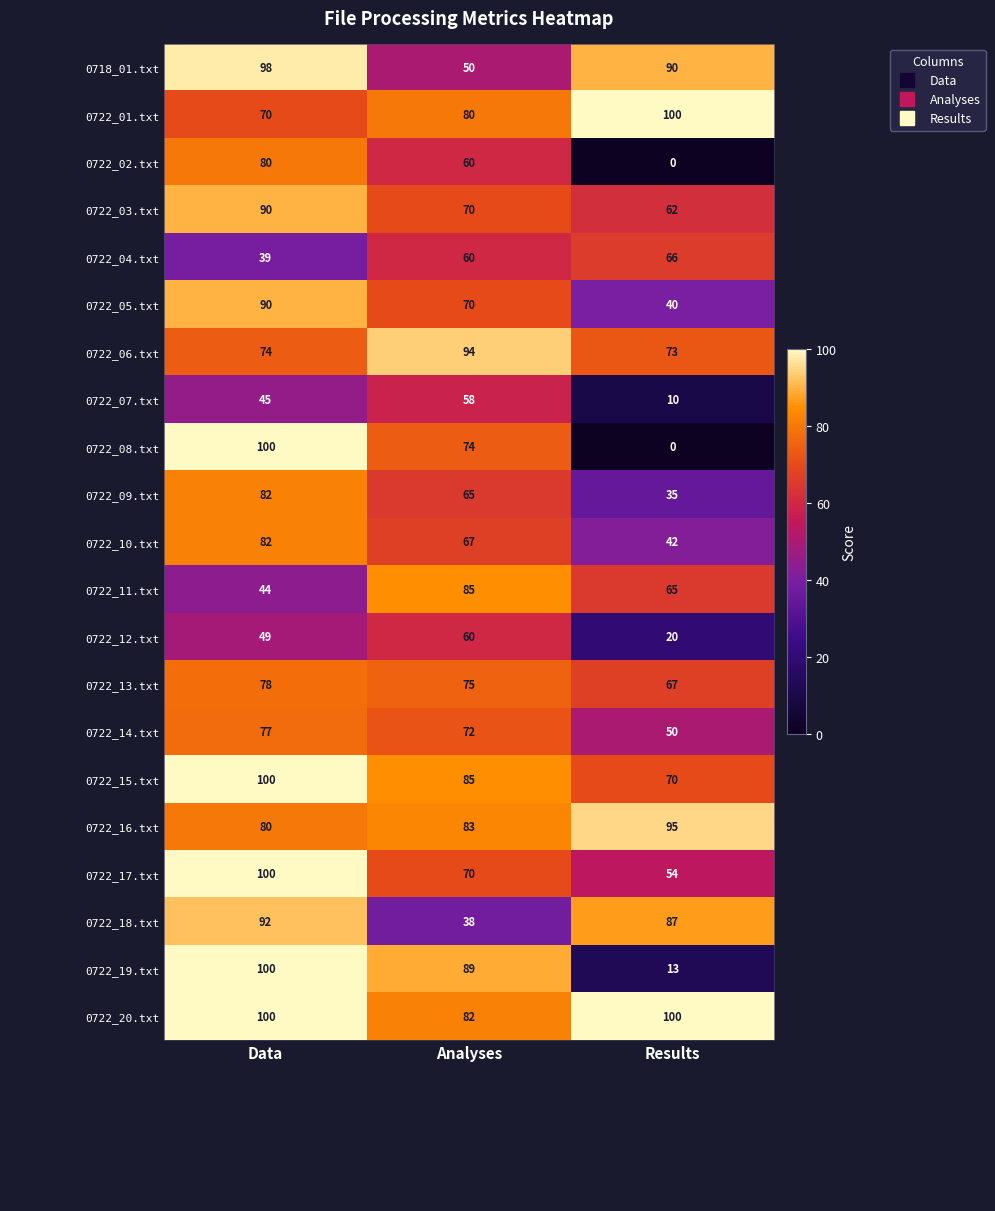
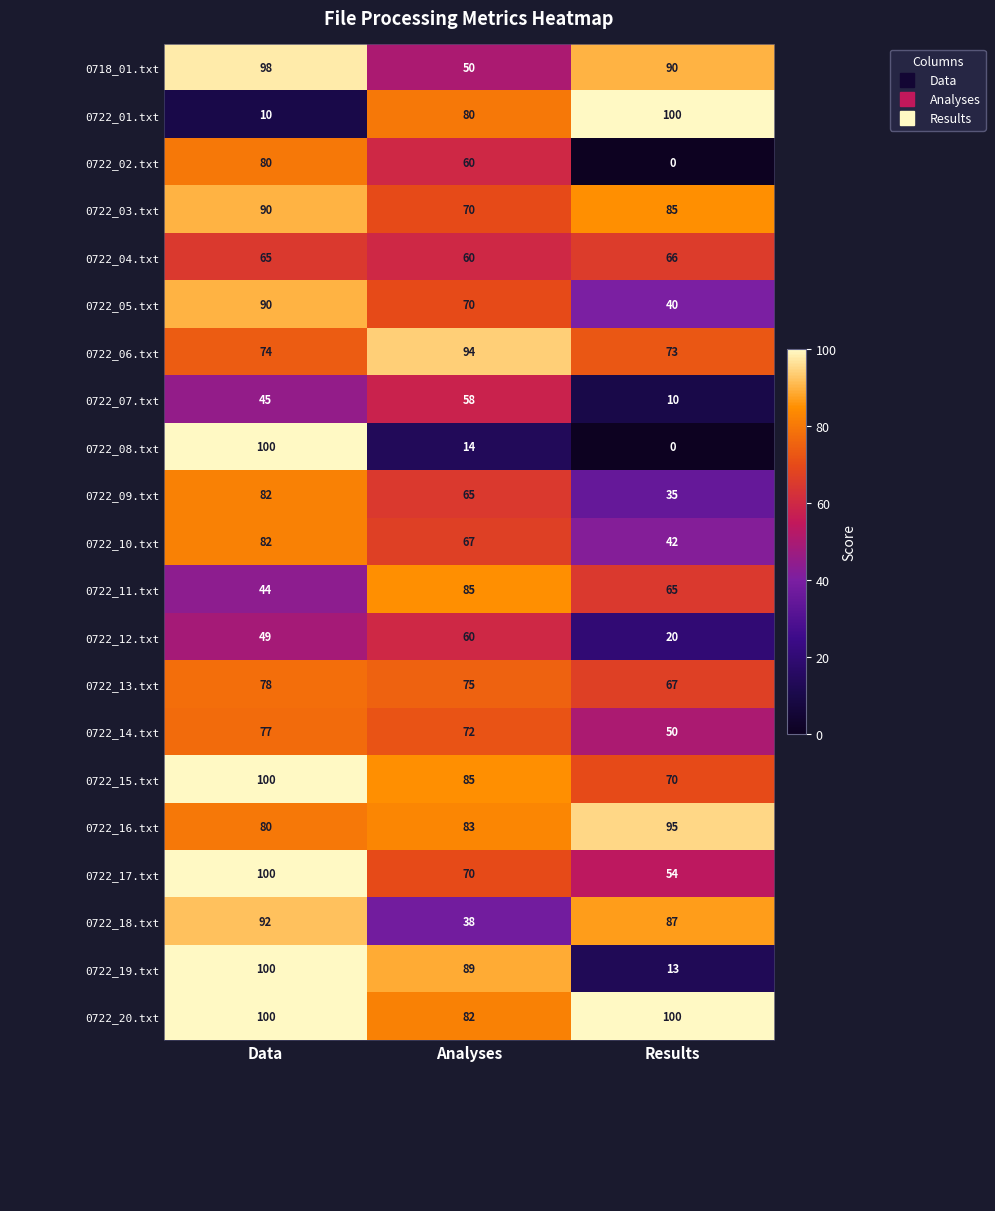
  {
    "0718_01.txt": {
      "Data": 98,
      "Analyses": 50,
      "Results": 90
    },
    "0722_01.txt": {
-     "Data": 70,
+     "Data": 10,
      "Analyses": 80,
      "Results": 100
    },
    "0722_02.txt": {
      "Data": 80,
      "Analyses": 60,
      "Results": 0
    },
    "0722_03.txt": {
      "Data": 90,
      "Analyses": 70,
-     "Results": 62
+     "Results": 85
    },
    "0722_04.txt": {
-     "Data": 39,
+     "Data": 65,
      "Analyses": 60,
      "Results": 66
    },
    "0722_05.txt": {
      "Data": 90,
      "Analyses": 70,
      "Results": 40
    },
    "0722_06.txt": {
      "Data": 74,
      "Analyses": 94,
      "Results": 73
    },
    "0722_07.txt": {
      "Data": 45,
      "Analyses": 58,
      "Results": 10
    },
    "0722_08.txt": {
      "Data": 100,
-     "Analyses": 74,
+     "Analyses": 14,
      "Results": 0
    },
    "0722_09.txt": {
      "Data": 82,
      "Analyses": 65,
      "Results": 35
    },
    "0722_10.txt": {
      "Data": 82,
      "Analyses": 67,
      "Results": 42
    },
    "0722_11.txt": {
      "Data": 44,
      "Analyses": 85,
      "Results": 65
    },
    "0722_12.txt": {
      "Data": 49,
      "Analyses": 60,
      "Results": 20
    },
    "0722_13.txt": {
      "Data": 78,
      "Analyses": 75,
      "Results": 67
    },
    "0722_14.txt": {
      "Data": 77,
      "Analyses": 72,
      "Results": 50
    },
    "0722_15.txt": {
      "Data": 100,
      "Analyses": 85,
      "Results": 70
    },
    "0722_16.txt": {
      "Data": 80,
      "Analyses": 83,
      "Results": 95
    },
    "0722_17.txt": {
      "Data": 100,
      "Analyses": 70,
      "Results": 54
    },
    "0722_18.txt": {
      "Data": 92,
      "Analyses": 38,
      "Results": 87
    },
    "0722_19.txt": {
      "Data": 100,
      "Analyses": 89,
      "Results": 13
    },
    "0722_20.txt": {
      "Data": 100,
      "Analyses": 82,
      "Results": 100
    }
  }
